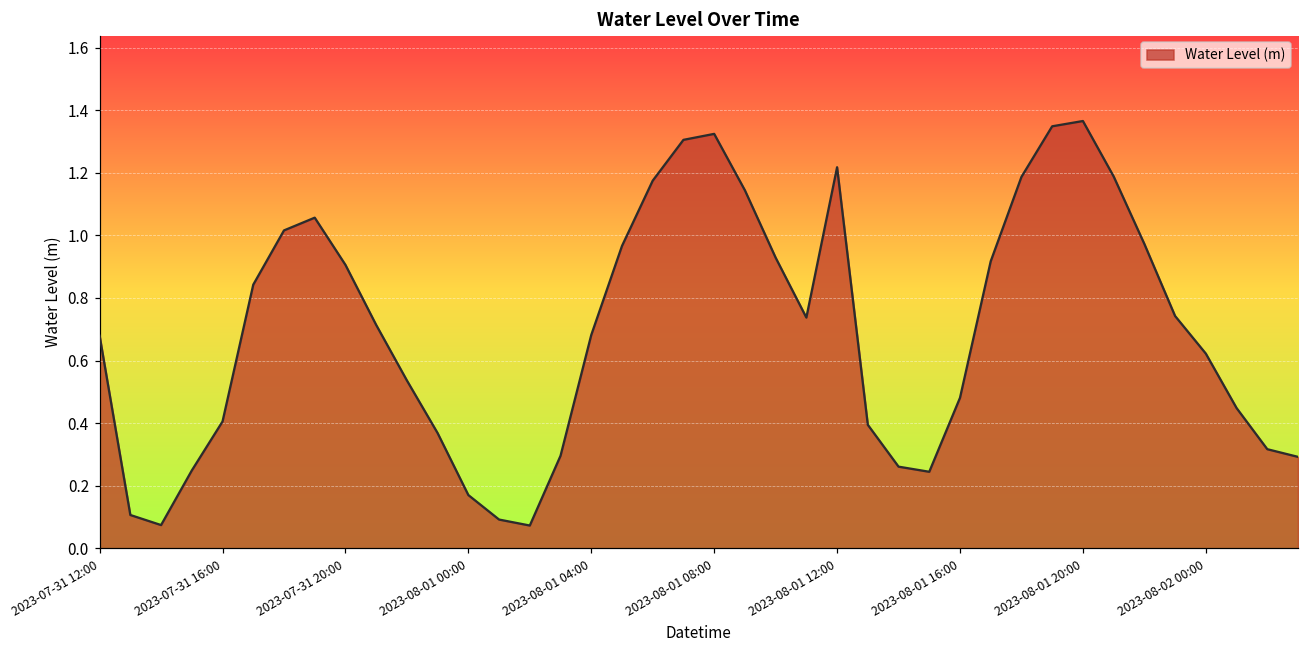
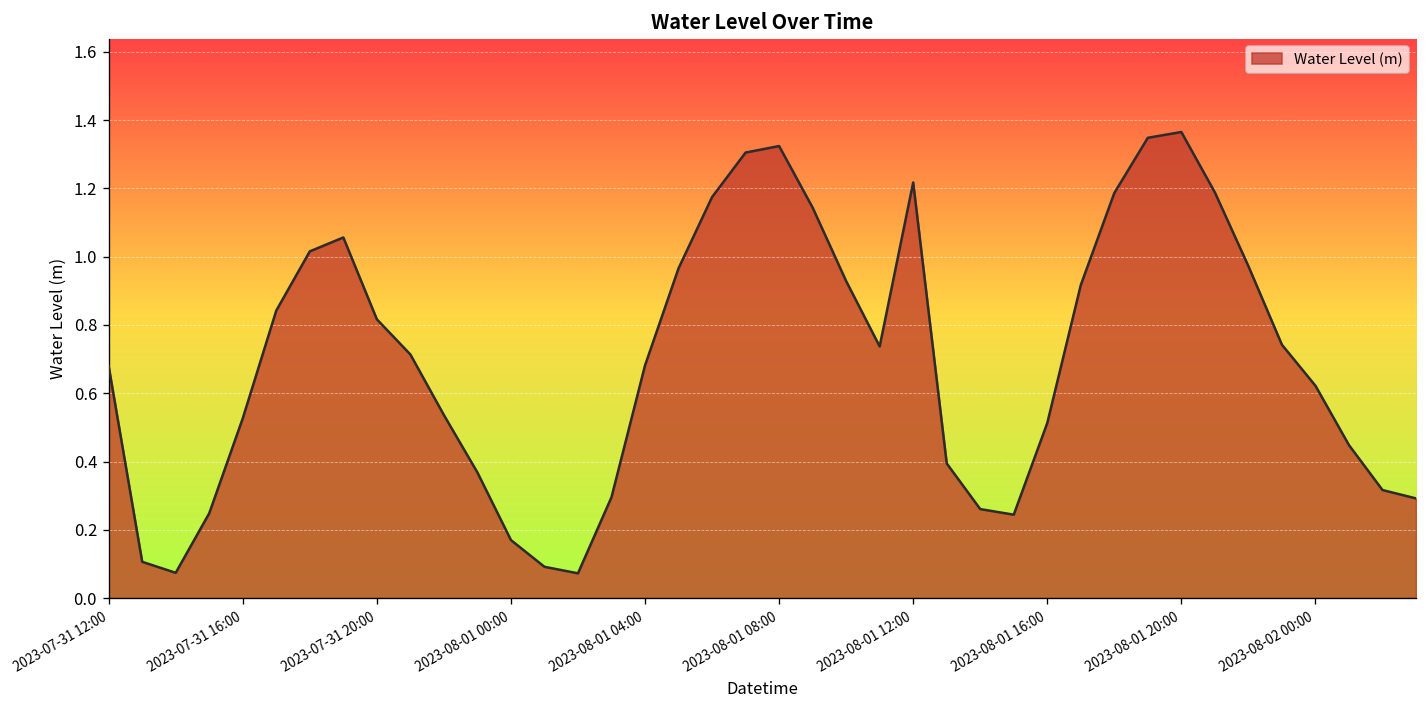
  {
    "2023-07-31 12:00": 0.68,
-   "2023-07-31 16:00": 0.41,
-   "2023-07-31 20:00": 0.91,
+   "2023-07-31 16:00": 0.53,
+   "2023-07-31 20:00": 0.82,
    "2023-08-01 00:00": 0.17,
    "2023-08-01 04:00": 0.68,
    "2023-08-01 08:00": 1.32,
    "2023-08-01 12:00": 1.22,
-   "2023-08-01 16:00": 0.48,
+   "2023-08-01 16:00": 0.51,
    "2023-08-01 20:00": 1.37,
    "2023-08-02 00:00": 0.62
  }
